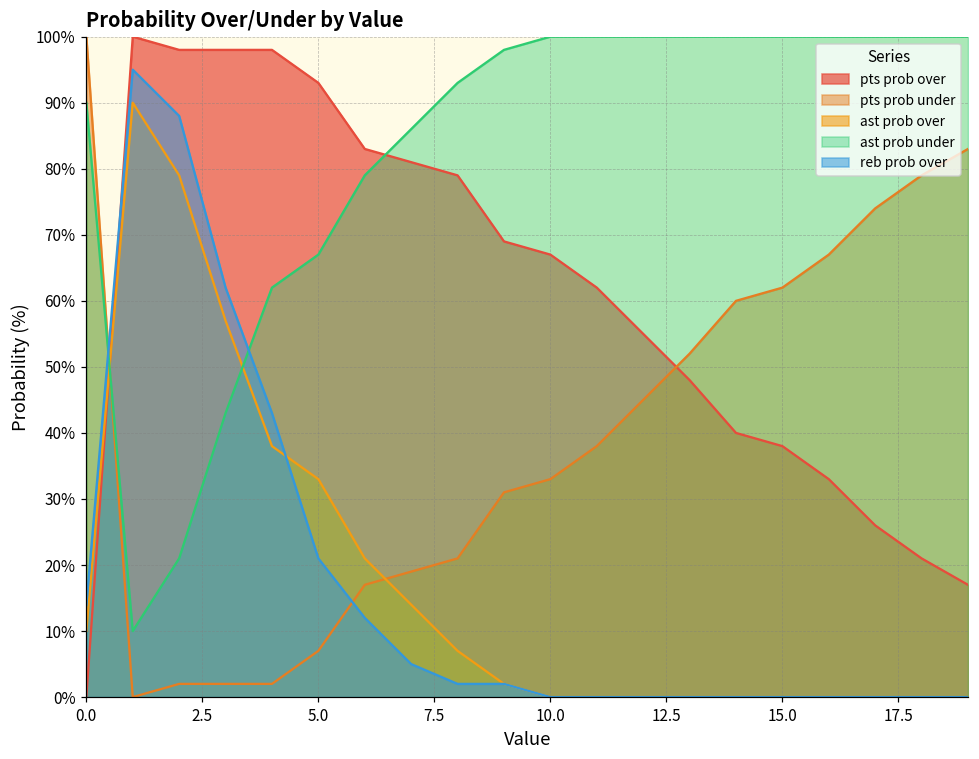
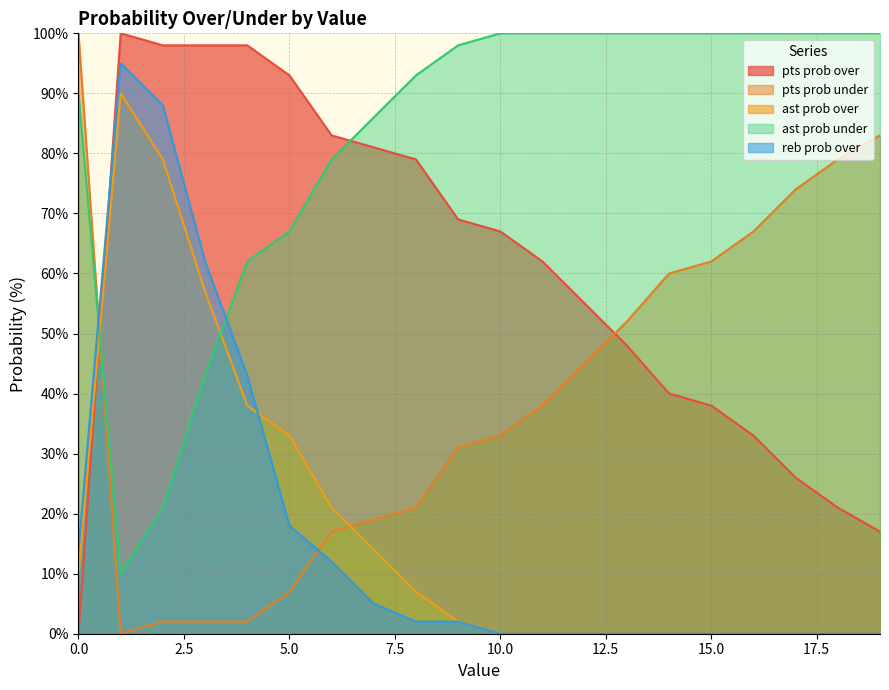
  {
    "ast prob under": {
      "0.0": "90%",
      "5.0": "67%",
      "10.0": "100%",
      "15.0": "100%"
    },
    "reb prob over": {
      "0.0": "14%",
-     "5.0": "21%"
+     "5.0": "18%"
    }
  }
